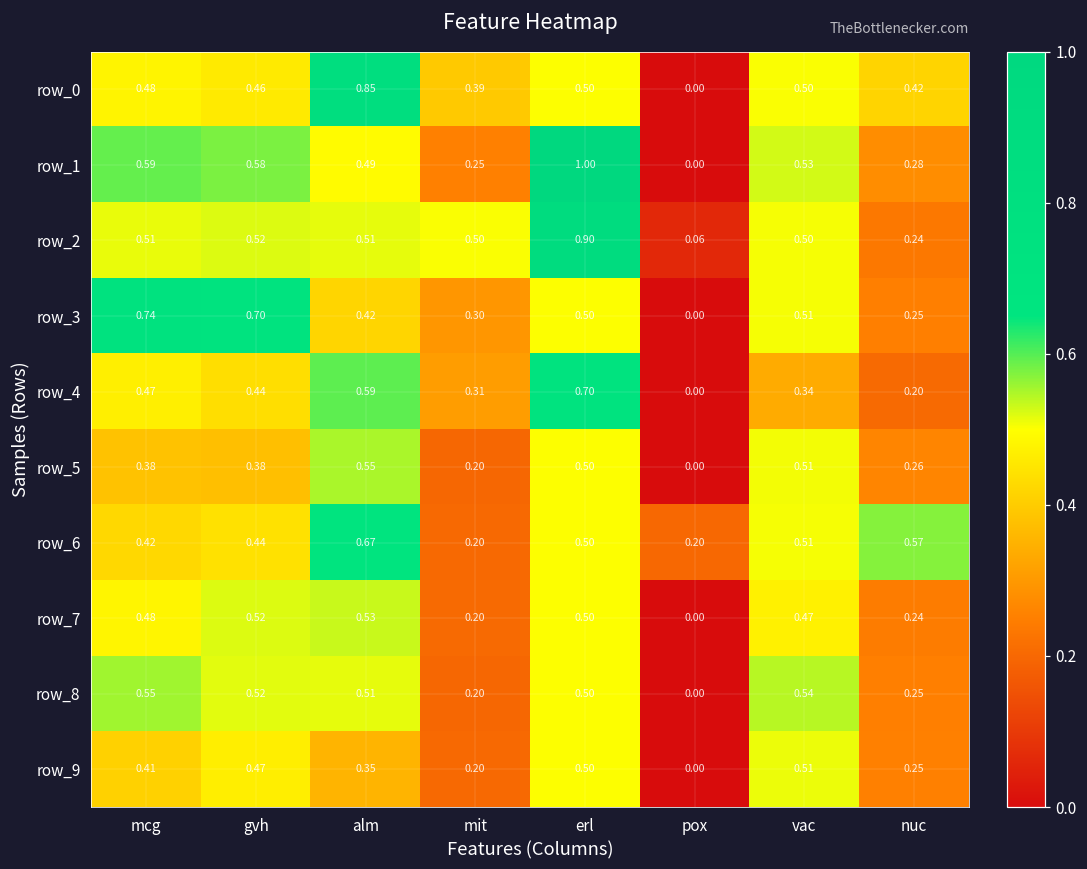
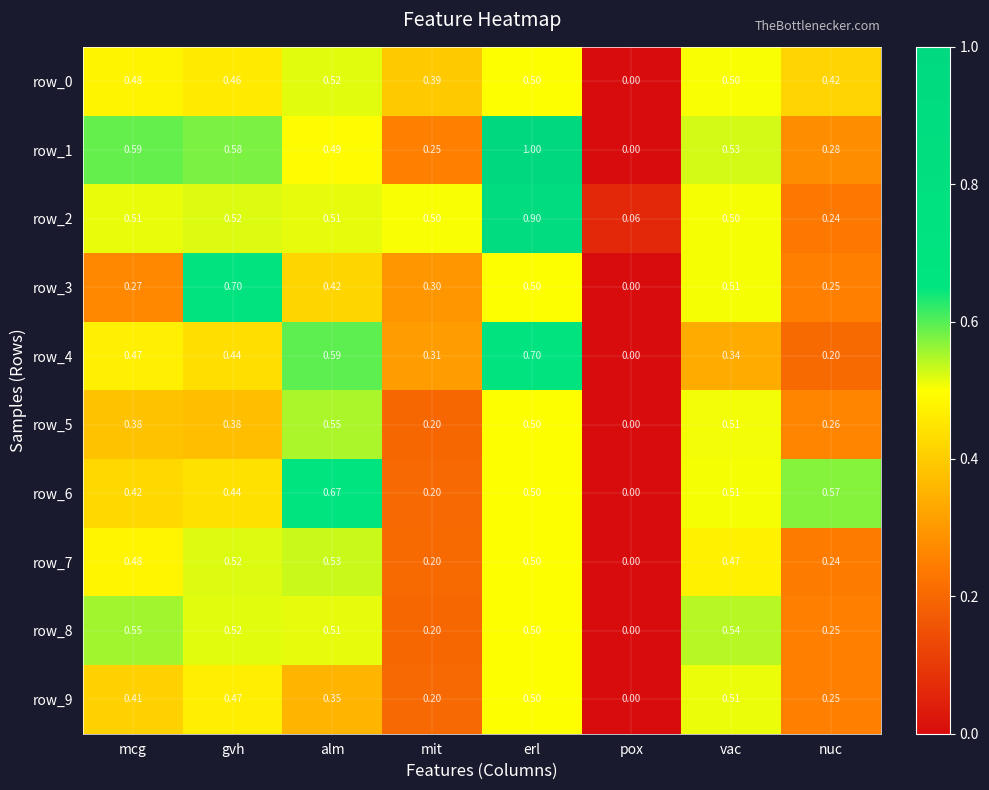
  {
    "row_0": {
      "mcg": 0.48,
      "gvh": 0.46,
-     "alm": 0.85,
+     "alm": 0.52,
      "mit": 0.39,
      "erl": 0.50,
      "pox": 0.00,
      "vac": 0.50,
      "nuc": 0.42
    },
    "row_1": {
      "mcg": 0.59,
      "gvh": 0.58,
      "alm": 0.49,
      "mit": 0.25,
      "erl": 1.00,
      "pox": 0.00,
      "vac": 0.53,
      "nuc": 0.28
    },
    "row_2": {
      "mcg": 0.51,
      "gvh": 0.52,
      "alm": 0.51,
      "mit": 0.50,
      "erl": 0.90,
      "pox": 0.06,
      "vac": 0.50,
      "nuc": 0.24
    },
    "row_3": {
-     "mcg": 0.74,
+     "mcg": 0.27,
      "gvh": 0.70,
      "alm": 0.42,
      "mit": 0.30,
      "erl": 0.50,
      "pox": 0.00,
      "vac": 0.51,
      "nuc": 0.25
    },
    "row_4": {
      "mcg": 0.47,
      "gvh": 0.44,
      "alm": 0.59,
      "mit": 0.31,
      "erl": 0.70,
      "pox": 0.00,
      "vac": 0.34,
      "nuc": 0.20
    },
    "row_5": {
      "mcg": 0.38,
      "gvh": 0.38,
      "alm": 0.55,
      "mit": 0.20,
      "erl": 0.50,
      "pox": 0.00,
      "vac": 0.51,
      "nuc": 0.26
    },
    "row_6": {
      "mcg": 0.42,
      "gvh": 0.44,
      "alm": 0.67,
      "mit": 0.20,
      "erl": 0.50,
-     "pox": 0.20,
+     "pox": 0.00,
      "vac": 0.51,
      "nuc": 0.57
    },
    "row_7": {
      "mcg": 0.48,
      "gvh": 0.52,
      "alm": 0.53,
      "mit": 0.20,
      "erl": 0.50,
      "pox": 0.00,
      "vac": 0.47,
      "nuc": 0.24
    },
    "row_8": {
      "mcg": 0.55,
      "gvh": 0.52,
      "alm": 0.51,
      "mit": 0.20,
      "erl": 0.50,
      "pox": 0.00,
      "vac": 0.54,
      "nuc": 0.25
    },
    "row_9": {
      "mcg": 0.41,
      "gvh": 0.47,
      "alm": 0.35,
      "mit": 0.20,
      "erl": 0.50,
      "pox": 0.00,
      "vac": 0.51,
      "nuc": 0.25
    }
  }
